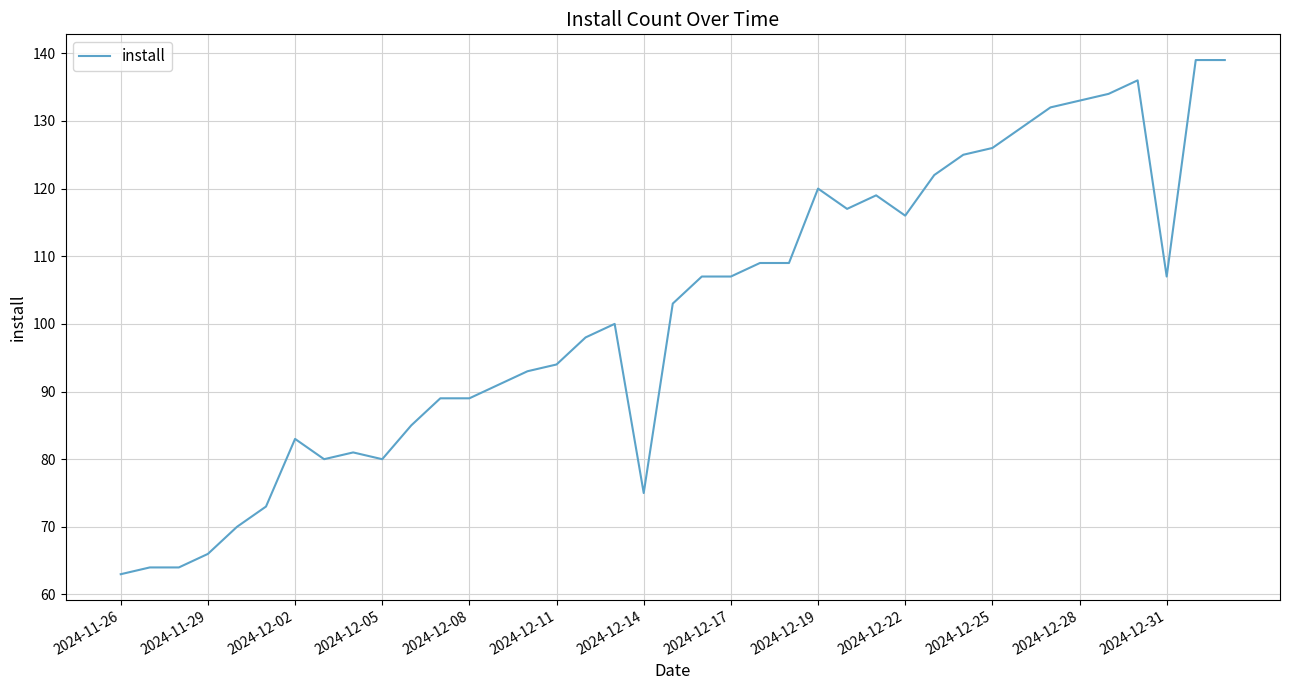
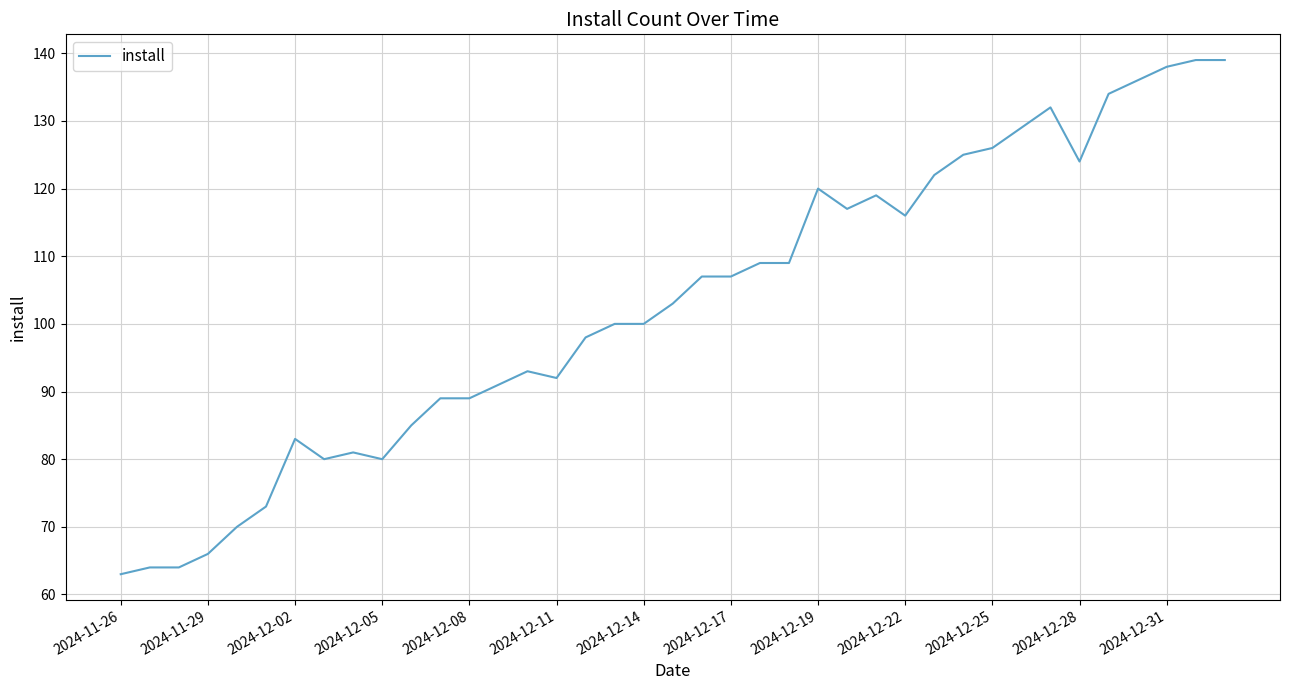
  {
    "2024-11-26": 63,
    "2024-11-29": 66,
    "2024-12-02": 83,
    "2024-12-05": 80,
    "2024-12-08": 89,
-   "2024-12-11": 94,
-   "2024-12-14": 75,
+   "2024-12-11": 92,
+   "2024-12-14": 100,
    "2024-12-19": 120,
    "2024-12-22": 116,
    "2024-12-25": 126,
-   "2024-12-28": 133,
-   "2024-12-31": 107
+   "2024-12-28": 124,
+   "2024-12-31": 138
  }
